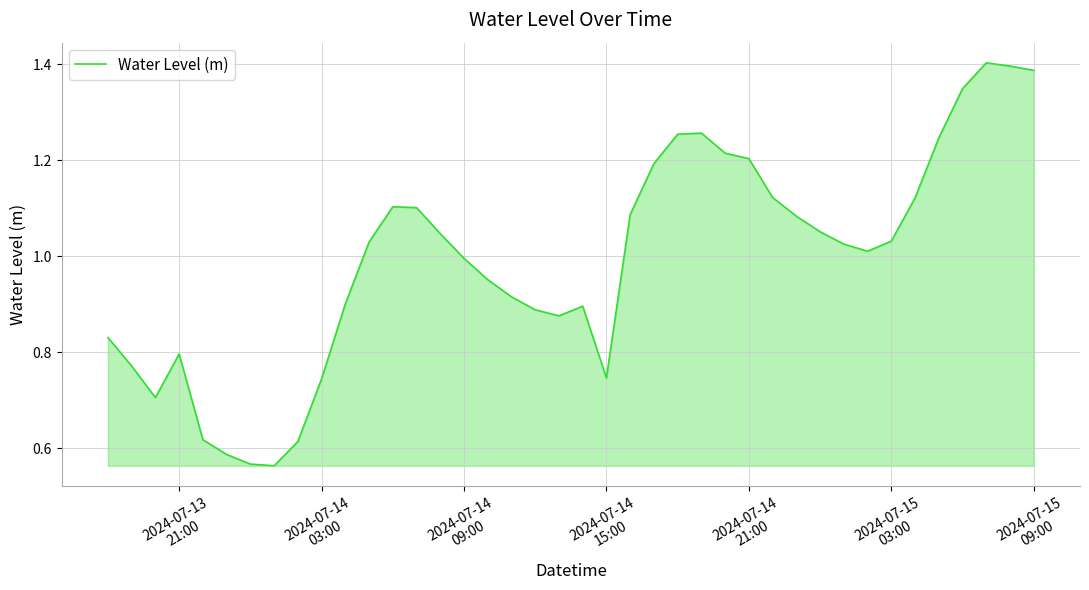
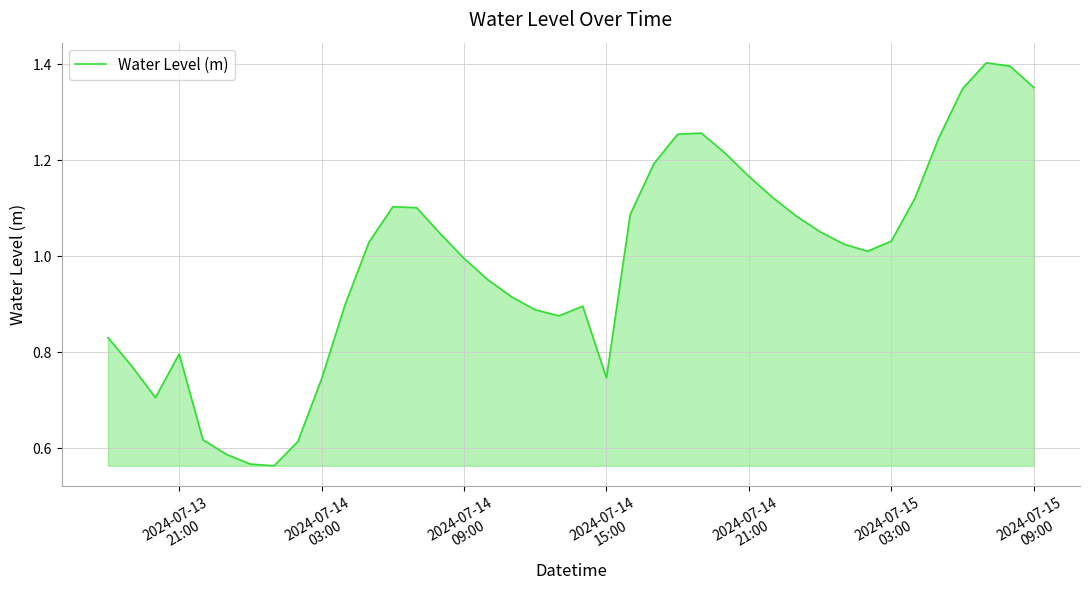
  {
    "2024-07-13 21:00": 0.80,
    "2024-07-14 03:00": 0.74,
    "2024-07-14 09:00": 1.00,
    "2024-07-14 15:00": 0.75,
-   "2024-07-14 21:00": 1.20,
+   "2024-07-14 21:00": 1.17,
    "2024-07-15 03:00": 1.03,
-   "2024-07-15 09:00": 1.39
+   "2024-07-15 09:00": 1.35
  }
